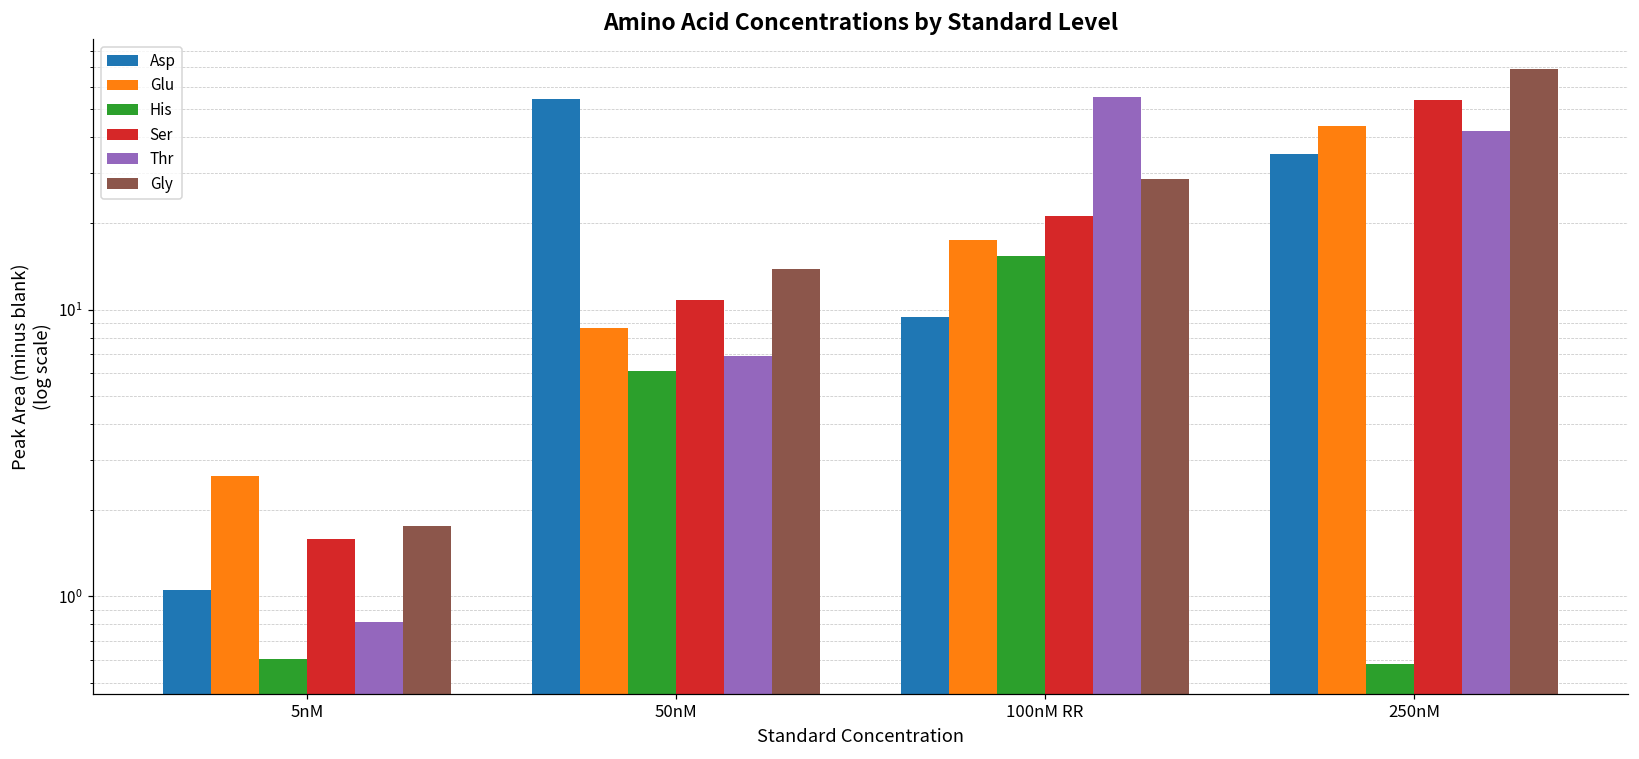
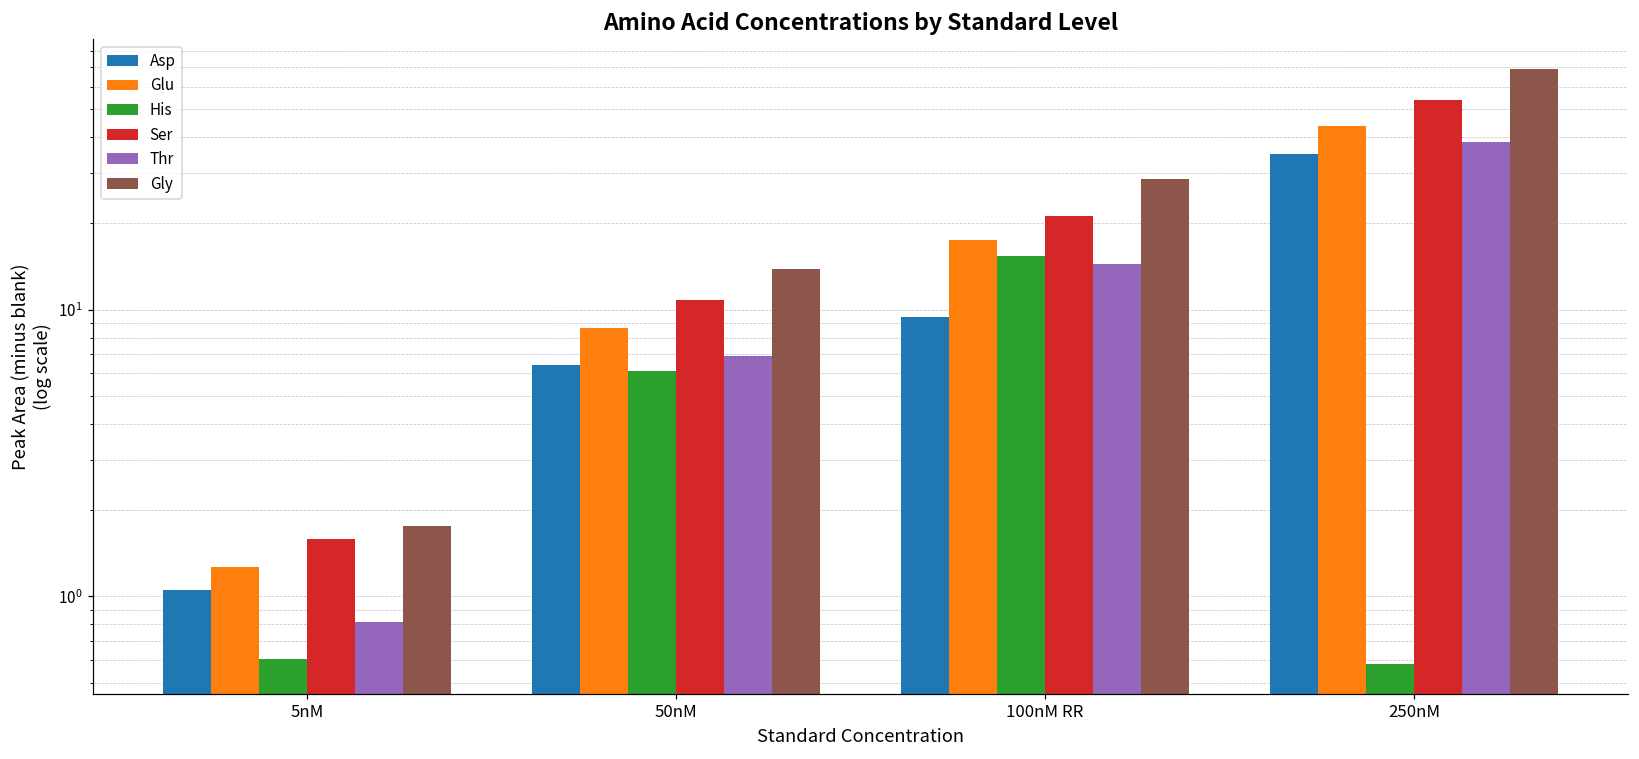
  {
    "Asp": {
      "5nM": 1.05,
-     "50nM": 54,
+     "50nM": 6.4,
      "100nM RR": 9.4,
      "250nM": 35
    },
    "Glu": {
-     "5nM": 2.6,
+     "5nM": 1.3,
      "50nM": 8.6,
      "100nM RR": 18,
      "250nM": 44
    },
    "His": {
      "5nM": 0.6,
      "50nM": 6.1,
      "100nM RR": 15,
      "250nM": 0.58
    },
    "Ser": {
      "5nM": 1.6,
      "50nM": 10.8,
      "100nM RR": 21,
      "250nM": 54
    },
    "Thr": {
      "5nM": 0.81,
      "50nM": 7,
-     "100nM RR": 55,
-     "250nM": 42
+     "100nM RR": 14,
+     "250nM": 38
    },
    "Gly": {
      "5nM": 1.8,
      "50nM": 14,
      "100nM RR": 29,
      "250nM": 69
    }
  }
